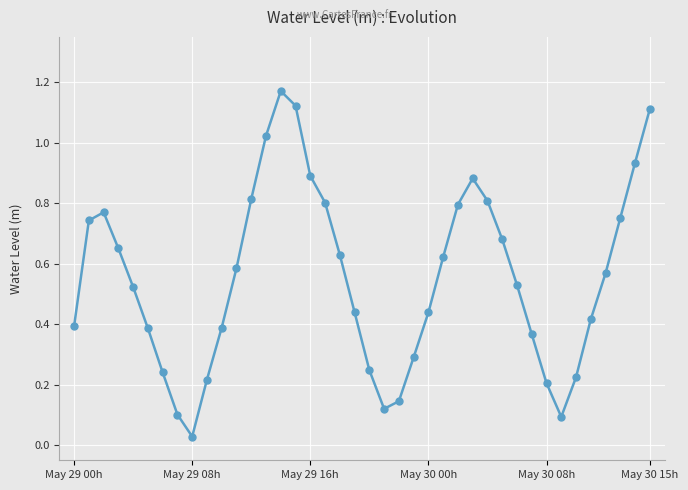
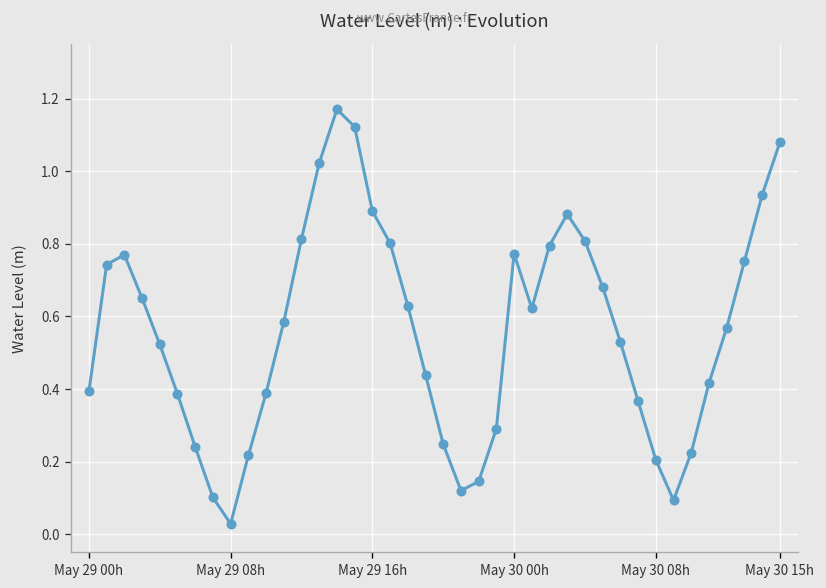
  {
    "May 29 00h": 0.39,
    "May 29 08h": 0.03,
    "May 29 16h": 0.89,
-   "May 30 00h": 0.44,
+   "May 30 00h": 0.77,
    "May 30 08h": 0.20,
-   "May 30 15h": 1.11
+   "May 30 15h": 1.08
  }
